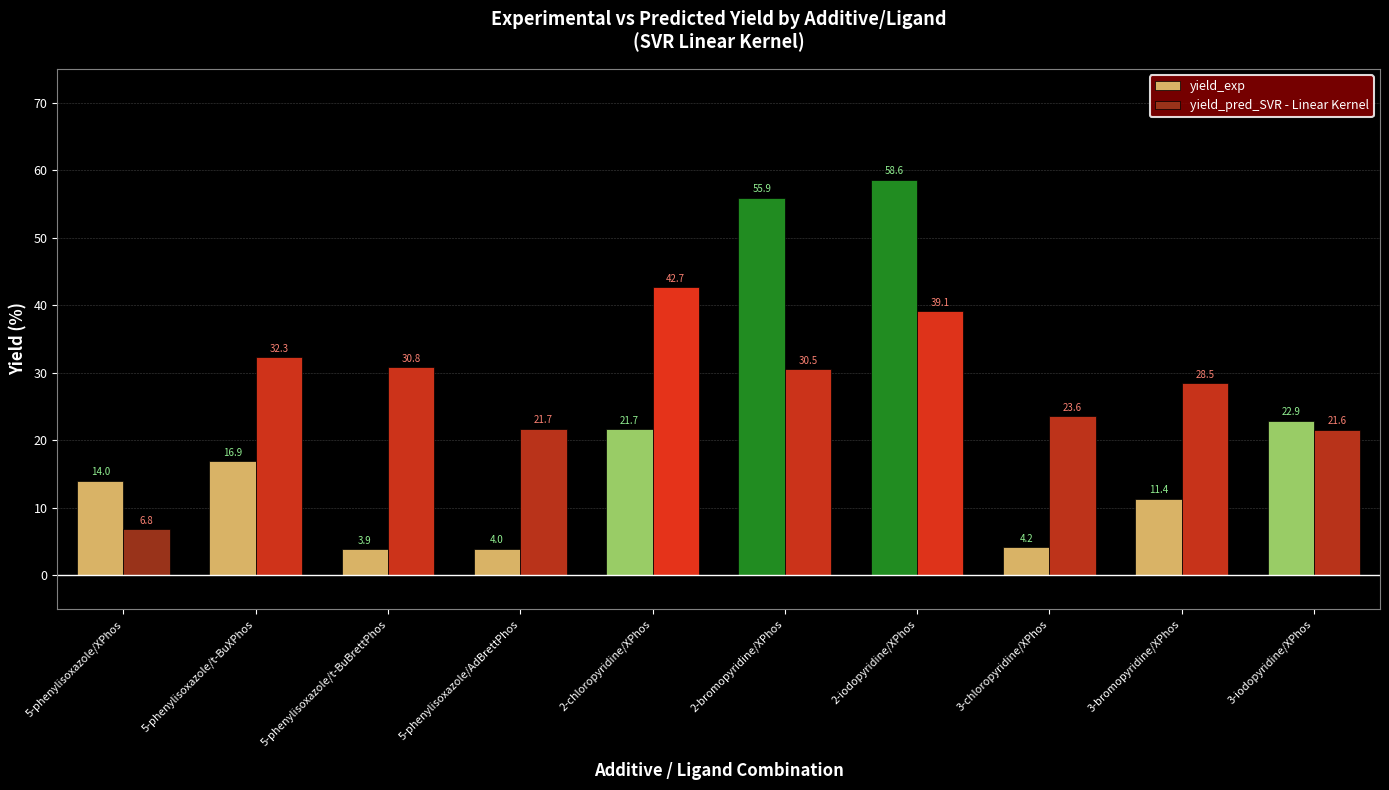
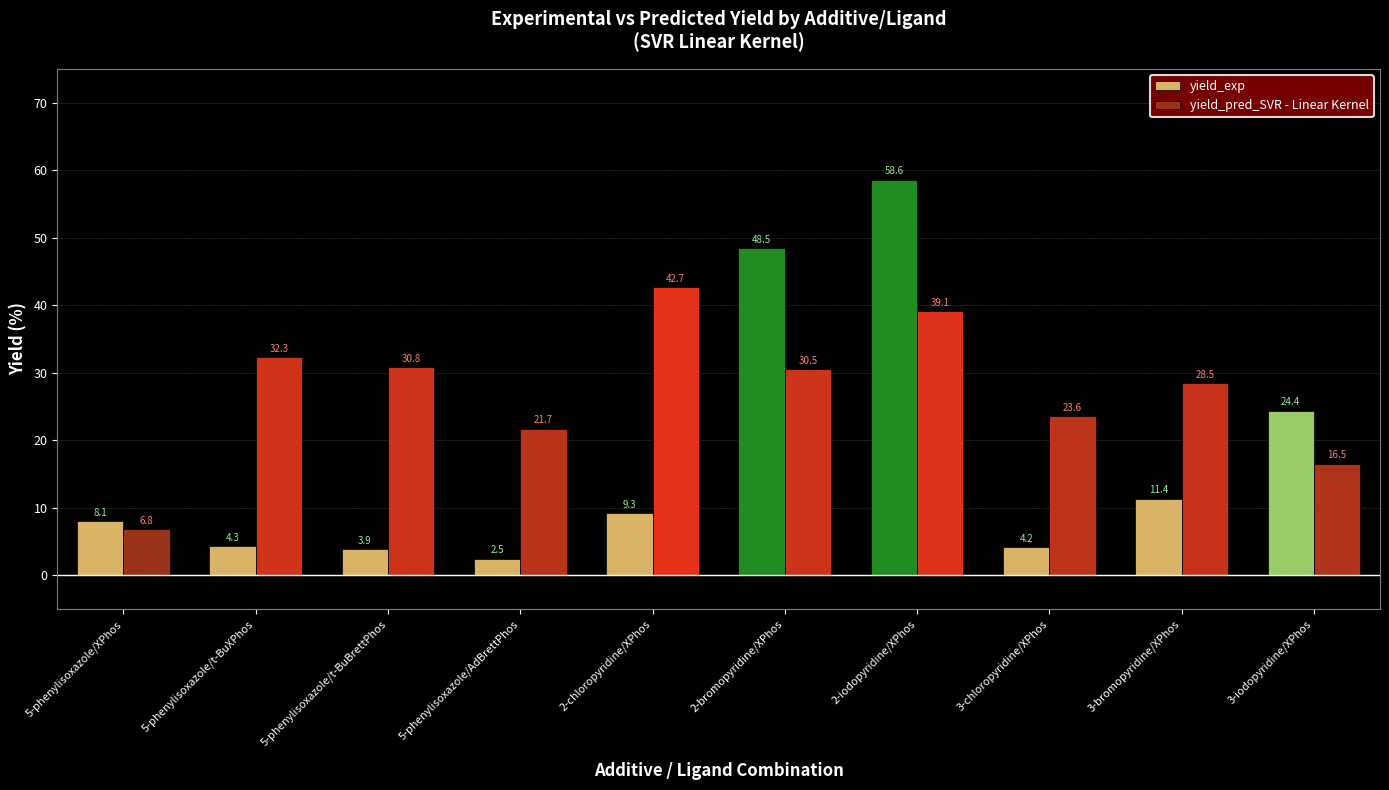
  {
    "yield_exp": {
-     "5-phenylisoxazole/XPhos": 14.0,
-     "5-phenylisoxazole/t-BuXPhos": 16.9,
+     "5-phenylisoxazole/XPhos": 8.1,
+     "5-phenylisoxazole/t-BuXPhos": 4.3,
      "5-phenylisoxazole/t-BuBrettPhos": 3.9,
-     "5-phenylisoxazole/AdBrettPhos": 4.0,
-     "2-chloropyridine/XPhos": 21.7,
-     "2-bromopyridine/XPhos": 55.9,
+     "5-phenylisoxazole/AdBrettPhos": 2.5,
+     "2-chloropyridine/XPhos": 9.3,
+     "2-bromopyridine/XPhos": 48.5,
      "2-iodopyridine/XPhos": 58.6,
      "3-chloropyridine/XPhos": 4.2,
      "3-bromopyridine/XPhos": 11.4,
-     "3-iodopyridine/XPhos": 22.9
+     "3-iodopyridine/XPhos": 24.4
    },
    "yield_pred_SVR - Linear Kernel": {
      "5-phenylisoxazole/XPhos": 6.8,
      "5-phenylisoxazole/t-BuXPhos": 32.3,
      "5-phenylisoxazole/t-BuBrettPhos": 30.8,
      "5-phenylisoxazole/AdBrettPhos": 21.7,
      "2-chloropyridine/XPhos": 42.7,
      "2-bromopyridine/XPhos": 30.5,
      "2-iodopyridine/XPhos": 39.1,
      "3-chloropyridine/XPhos": 23.6,
      "3-bromopyridine/XPhos": 28.5,
-     "3-iodopyridine/XPhos": 21.6
+     "3-iodopyridine/XPhos": 16.5
    }
  }
